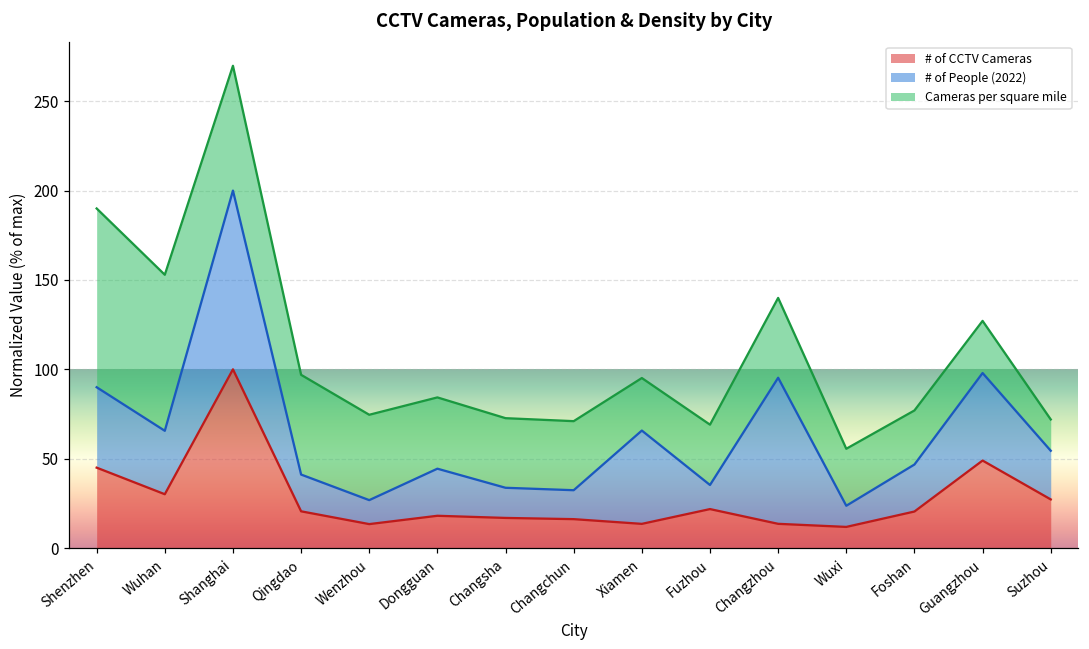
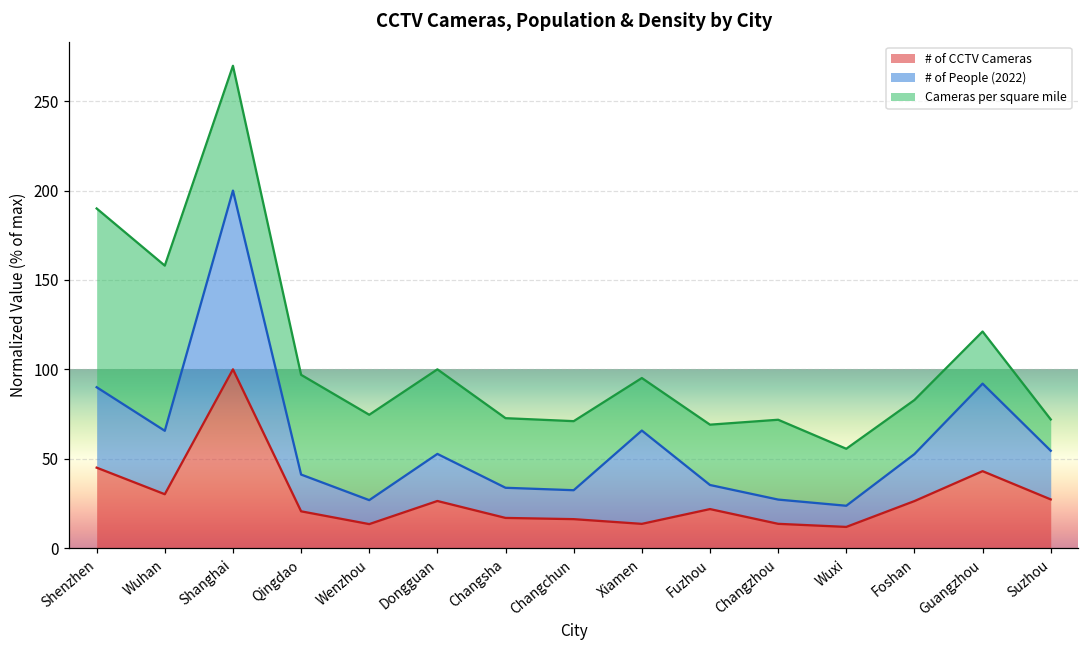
  {
    "# of CCTV Cameras": {
      "Shenzhen": 45,
      "Wuhan": 30,
      "Shanghai": 100,
      "Qingdao": 21,
      "Wenzhou": 13,
-     "Dongguan": 18,
+     "Dongguan": 26,
      "Changsha": 17,
      "Changchun": 16,
      "Xiamen": 14,
      "Fuzhou": 22,
      "Changzhou": 14,
      "Wuxi": 12,
-     "Foshan": 20,
-     "Guangzhou": 49,
+     "Foshan": 26,
+     "Guangzhou": 43,
      "Suzhou": 27
    },
    "# of People (2022)": {
      "Shenzhen": 45,
      "Wuhan": 35,
      "Shanghai": 100,
      "Qingdao": 21,
      "Wenzhou": 13,
      "Dongguan": 26,
      "Changsha": 17,
      "Changchun": 16,
      "Xiamen": 52,
      "Fuzhou": 13,
-     "Changzhou": 82,
+     "Changzhou": 14,
      "Wuxi": 12,
      "Foshan": 26,
      "Guangzhou": 49,
      "Suzhou": 27
    },
    "Cameras per square mile": {
      "Shenzhen": 100,
-     "Wuhan": 87,
+     "Wuhan": 92,
      "Shanghai": 70,
      "Qingdao": 56,
      "Wenzhou": 48,
-     "Dongguan": 40,
+     "Dongguan": 47,
      "Changsha": 39,
      "Changchun": 39,
      "Xiamen": 29,
      "Fuzhou": 34,
      "Changzhou": 45,
      "Wuxi": 32,
      "Foshan": 30,
      "Guangzhou": 29,
      "Suzhou": 18
    }
  }
